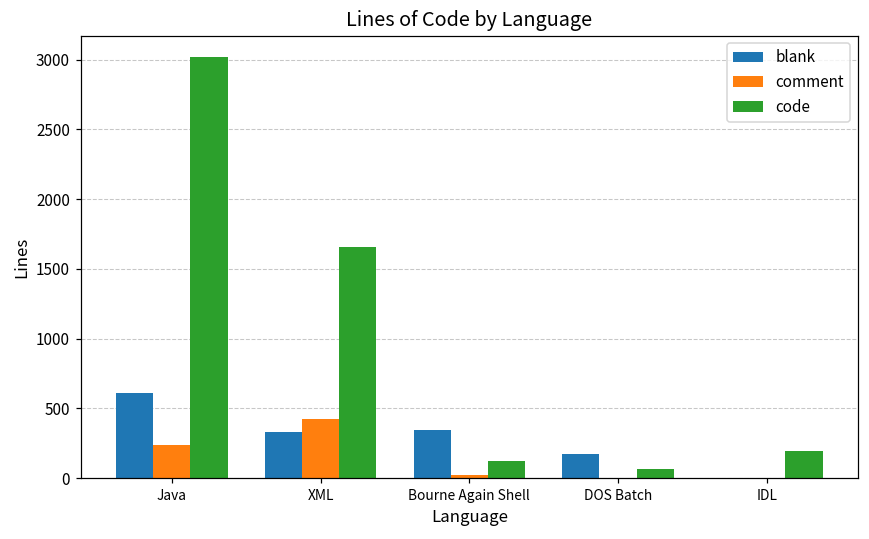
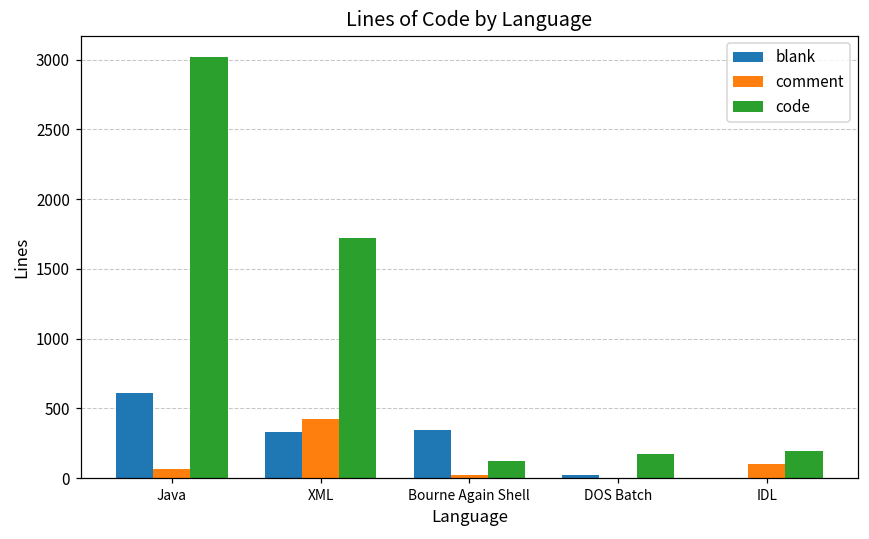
  {
    "blank": {
      "Java": 610,
      "XML": 330,
      "Bourne Again Shell": 350,
-     "DOS Batch": 170
+     "DOS Batch": 20
    },
    "comment": {
-     "Java": 240,
+     "Java": 60,
      "XML": 420,
      "Bourne Again Shell": 20,
-     "IDL": 0
+     "IDL": 100
    },
    "code": {
      "Java": 3020,
-     "XML": 1650,
+     "XML": 1720,
      "Bourne Again Shell": 120,
-     "DOS Batch": 60,
+     "DOS Batch": 170,
      "IDL": 200
    }
  }
